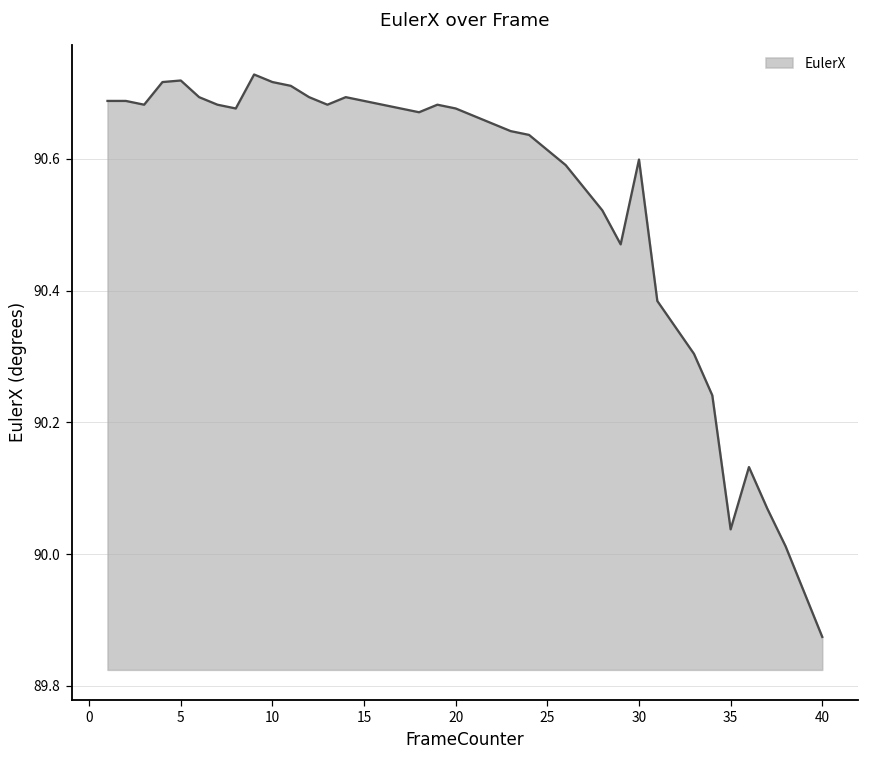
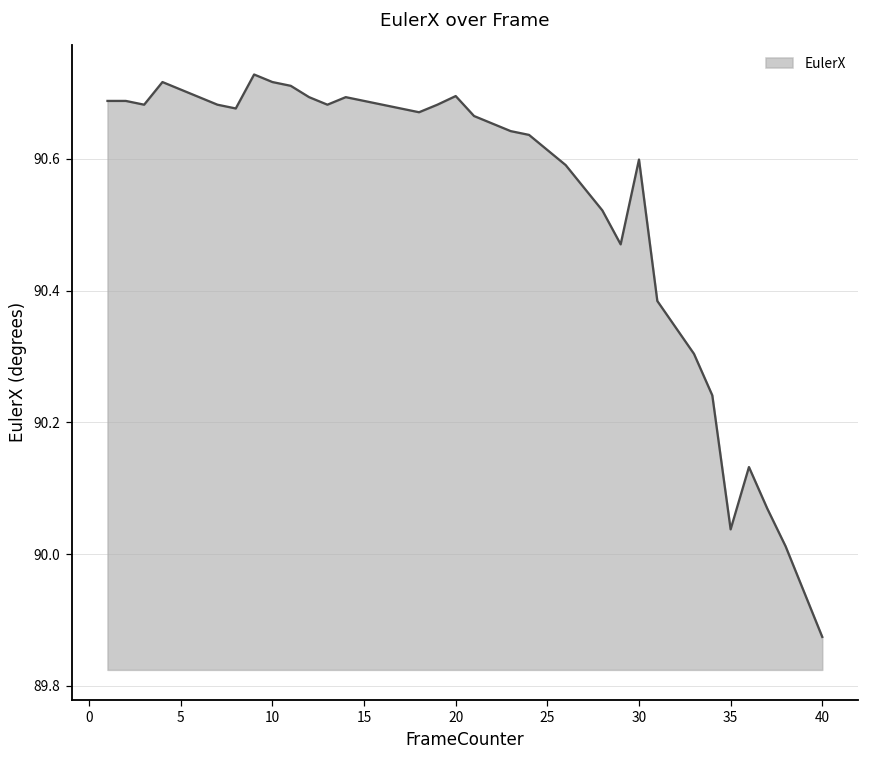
  {
-   "5": 90.72,
+   "5": 90.70,
    "10": 90.72,
    "15": 90.69,
-   "20": 90.68,
+   "20": 90.70,
    "25": 90.61,
    "30": 90.60,
    "35": 90.04,
    "40": 89.87
  }
